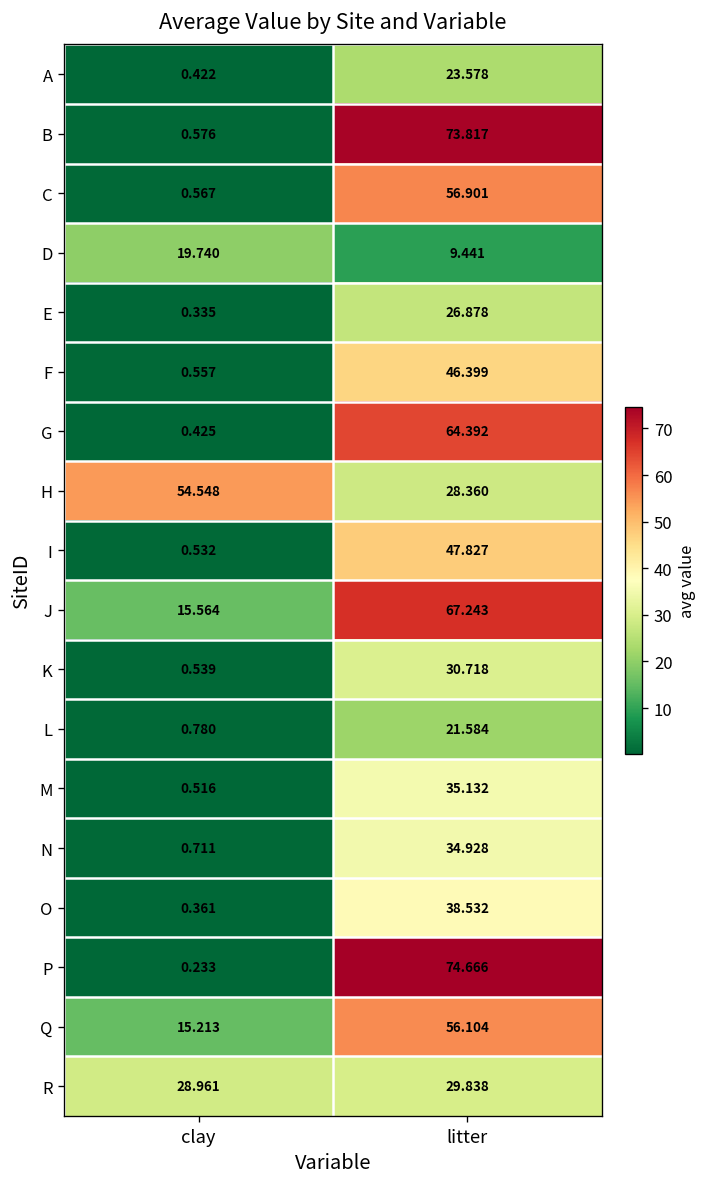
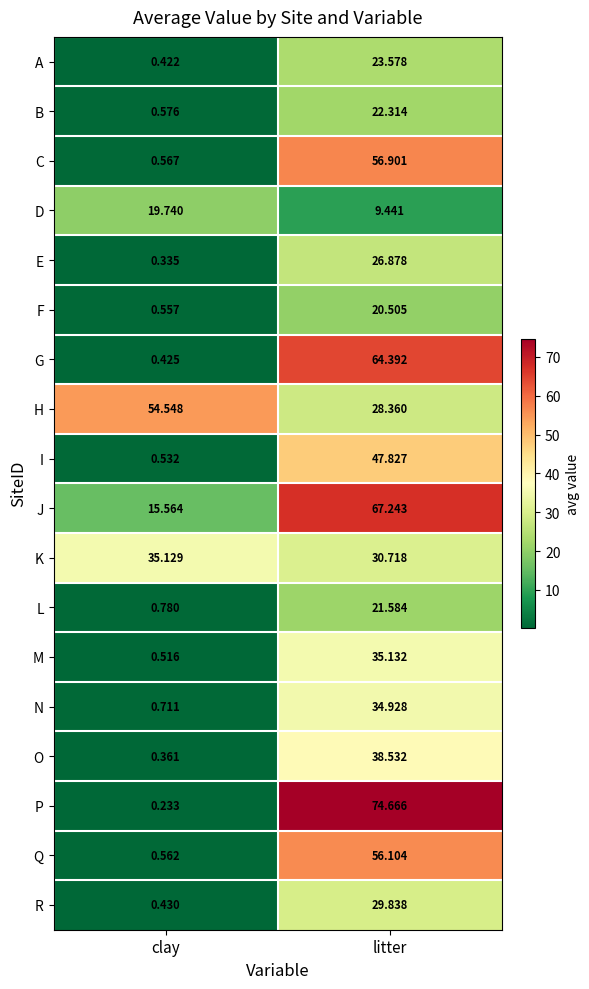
  {
    "A": {
      "clay": 0.422,
      "litter": 23.578
    },
    "B": {
      "clay": 0.576,
-     "litter": 73.817
+     "litter": 22.314
    },
    "C": {
      "clay": 0.567,
      "litter": 56.901
    },
    "D": {
      "clay": 19.740,
      "litter": 9.441
    },
    "E": {
      "clay": 0.335,
      "litter": 26.878
    },
    "F": {
      "clay": 0.557,
-     "litter": 46.399
+     "litter": 20.505
    },
    "G": {
      "clay": 0.425,
      "litter": 64.392
    },
    "H": {
      "clay": 54.548,
      "litter": 28.360
    },
    "I": {
      "clay": 0.532,
      "litter": 47.827
    },
    "J": {
      "clay": 15.564,
      "litter": 67.243
    },
    "K": {
-     "clay": 0.539,
+     "clay": 35.129,
      "litter": 30.718
    },
    "L": {
      "clay": 0.780,
      "litter": 21.584
    },
    "M": {
      "clay": 0.516,
      "litter": 35.132
    },
    "N": {
      "clay": 0.711,
      "litter": 34.928
    },
    "O": {
      "clay": 0.361,
      "litter": 38.532
    },
    "P": {
      "clay": 0.233,
      "litter": 74.666
    },
    "Q": {
-     "clay": 15.213,
+     "clay": 0.562,
      "litter": 56.104
    },
    "R": {
-     "clay": 28.961,
+     "clay": 0.430,
      "litter": 29.838
    }
  }
